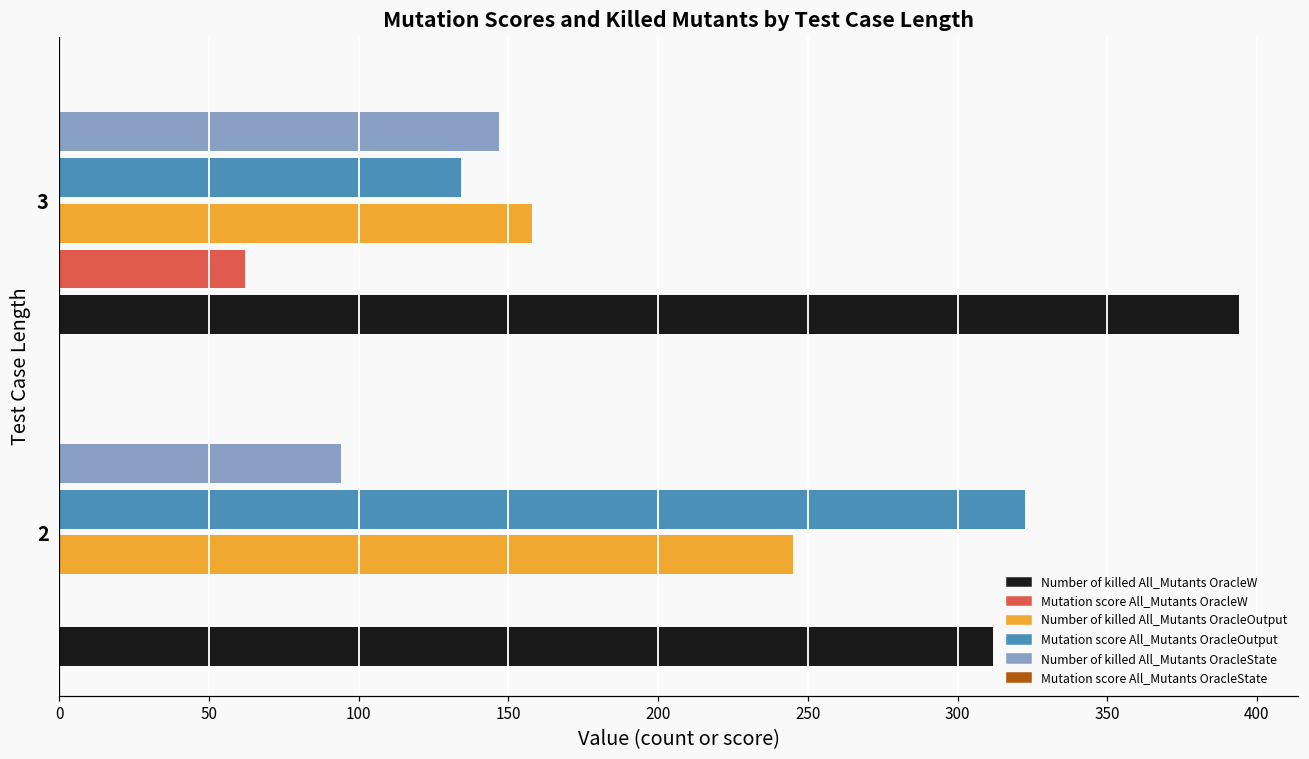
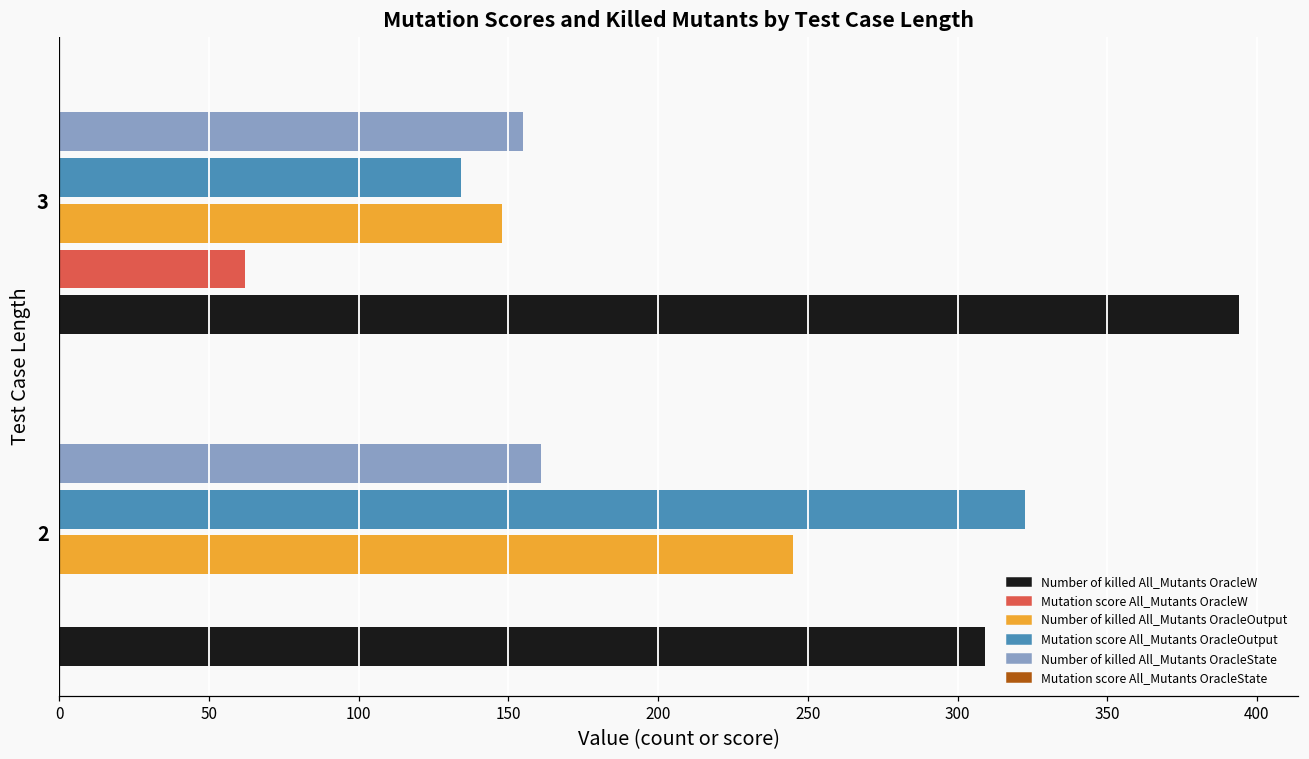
  {
    "Number of killed All_Mutants OracleW": {
      "3": 394,
-     "2": 312
+     "2": 309
    },
    "Mutation score All_Mutants OracleW": {
      "3": 62
    },
    "Number of killed All_Mutants OracleOutput": {
-     "3": 158,
+     "3": 148,
      "2": 245
    },
    "Mutation score All_Mutants OracleOutput": {
      "3": 134,
      "2": 323
    },
    "Number of killed All_Mutants OracleState": {
-     "3": 147,
-     "2": 94
+     "3": 155,
+     "2": 161
    }
  }
